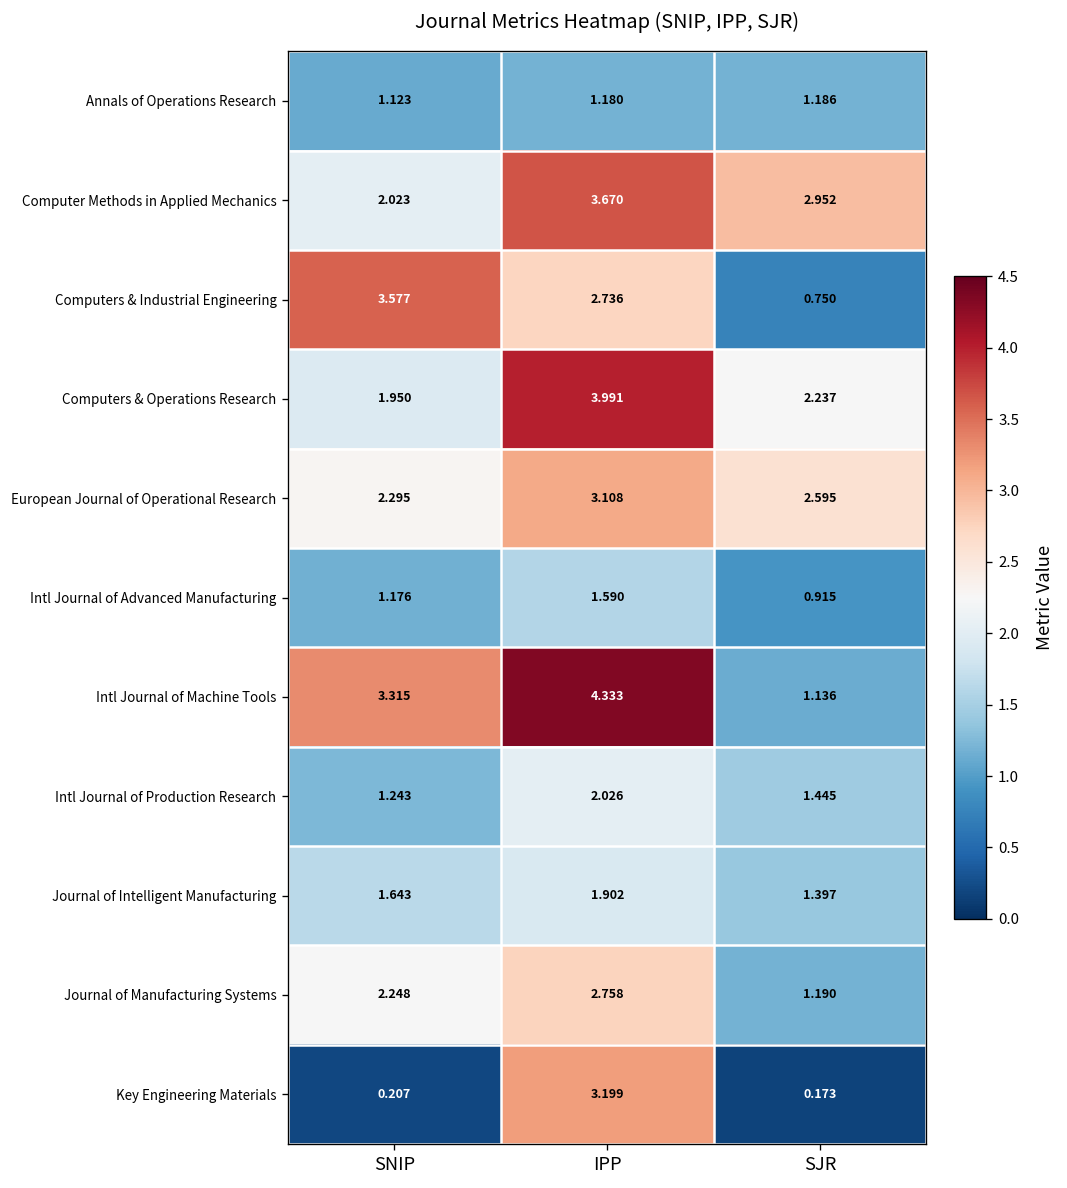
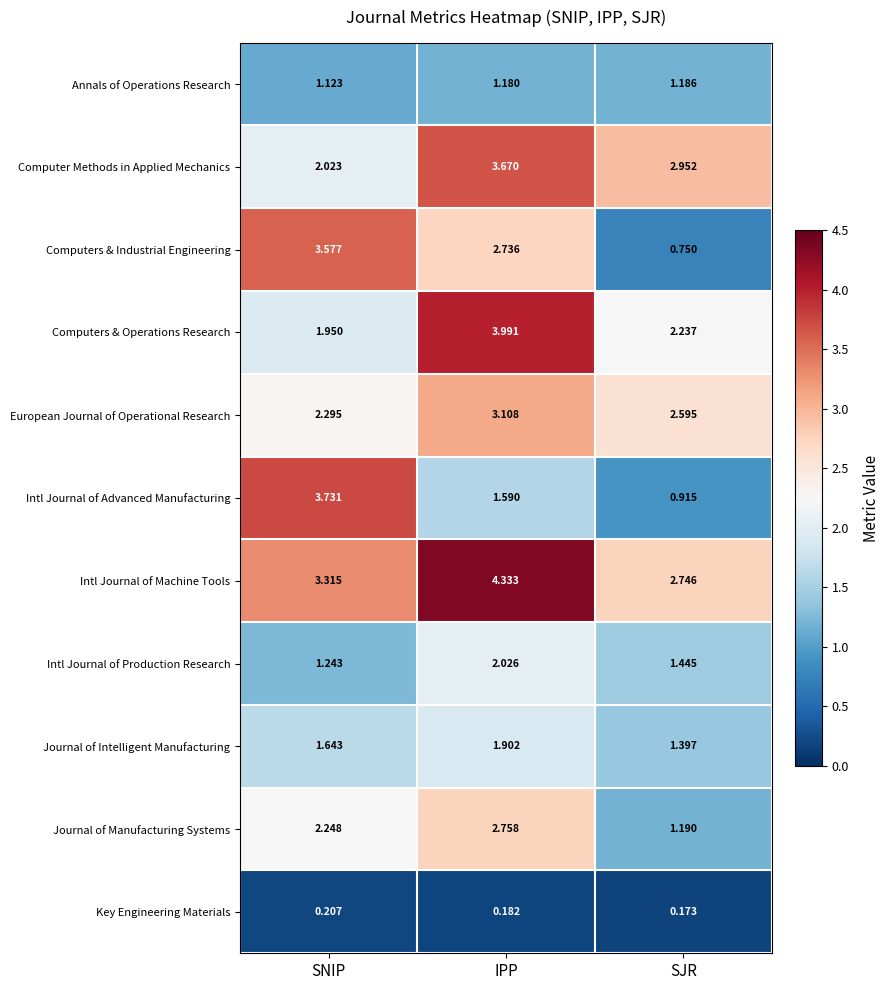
  {
    "Annals of Operations Research": {
      "SNIP": 1.123,
      "IPP": 1.180,
      "SJR": 1.186
    },
    "Computer Methods in Applied Mechanics": {
      "SNIP": 2.023,
      "IPP": 3.670,
      "SJR": 2.952
    },
    "Computers & Industrial Engineering": {
      "SNIP": 3.577,
      "IPP": 2.736,
      "SJR": 0.750
    },
    "Computers & Operations Research": {
      "SNIP": 1.950,
      "IPP": 3.991,
      "SJR": 2.237
    },
    "European Journal of Operational Research": {
      "SNIP": 2.295,
      "IPP": 3.108,
      "SJR": 2.595
    },
    "Intl Journal of Advanced Manufacturing": {
-     "SNIP": 1.176,
+     "SNIP": 3.731,
      "IPP": 1.590,
      "SJR": 0.915
    },
    "Intl Journal of Machine Tools": {
      "SNIP": 3.315,
      "IPP": 4.333,
-     "SJR": 1.136
+     "SJR": 2.746
    },
    "Intl Journal of Production Research": {
      "SNIP": 1.243,
      "IPP": 2.026,
      "SJR": 1.445
    },
    "Journal of Intelligent Manufacturing": {
      "SNIP": 1.643,
      "IPP": 1.902,
      "SJR": 1.397
    },
    "Journal of Manufacturing Systems": {
      "SNIP": 2.248,
      "IPP": 2.758,
      "SJR": 1.190
    },
    "Key Engineering Materials": {
      "SNIP": 0.207,
-     "IPP": 3.199,
+     "IPP": 0.182,
      "SJR": 0.173
    }
  }
